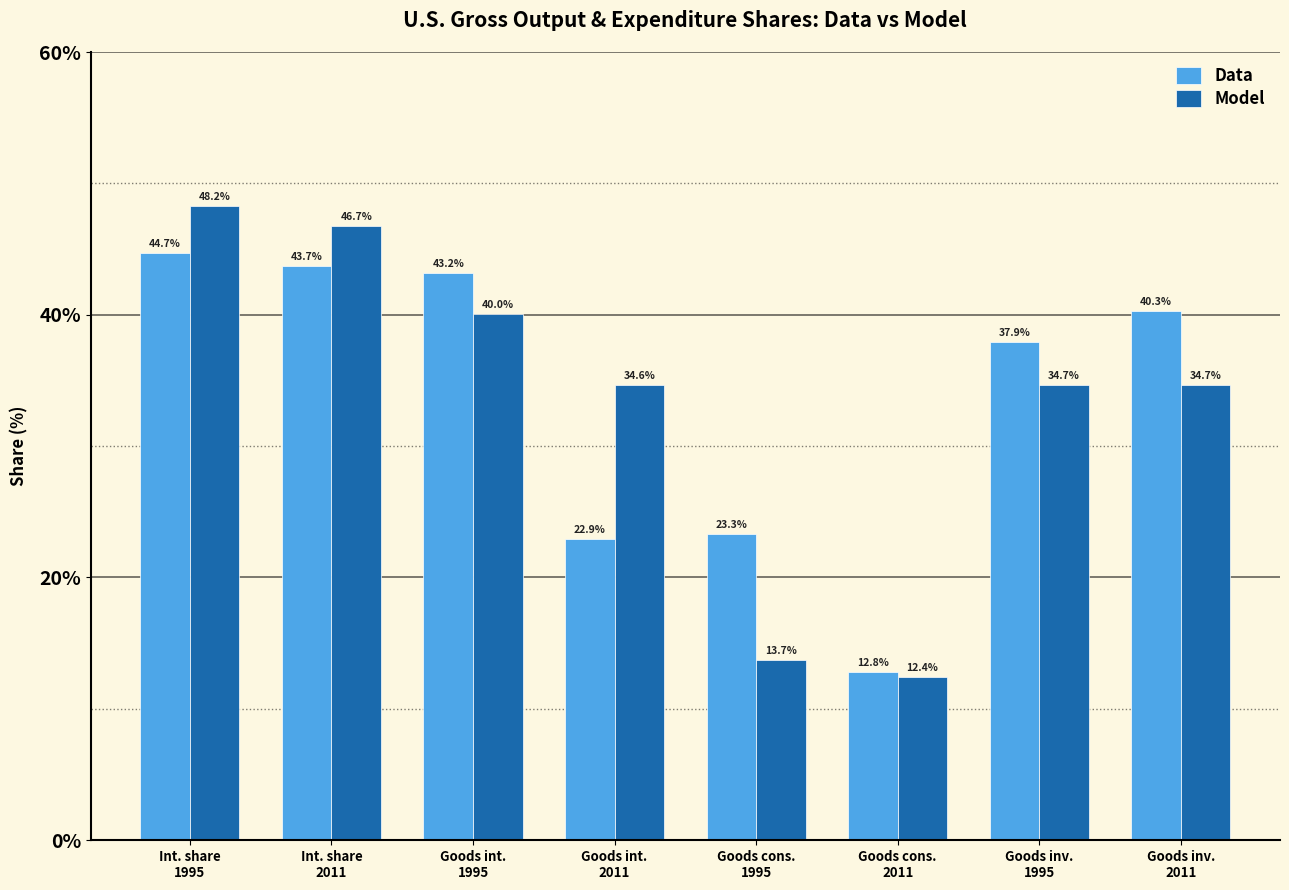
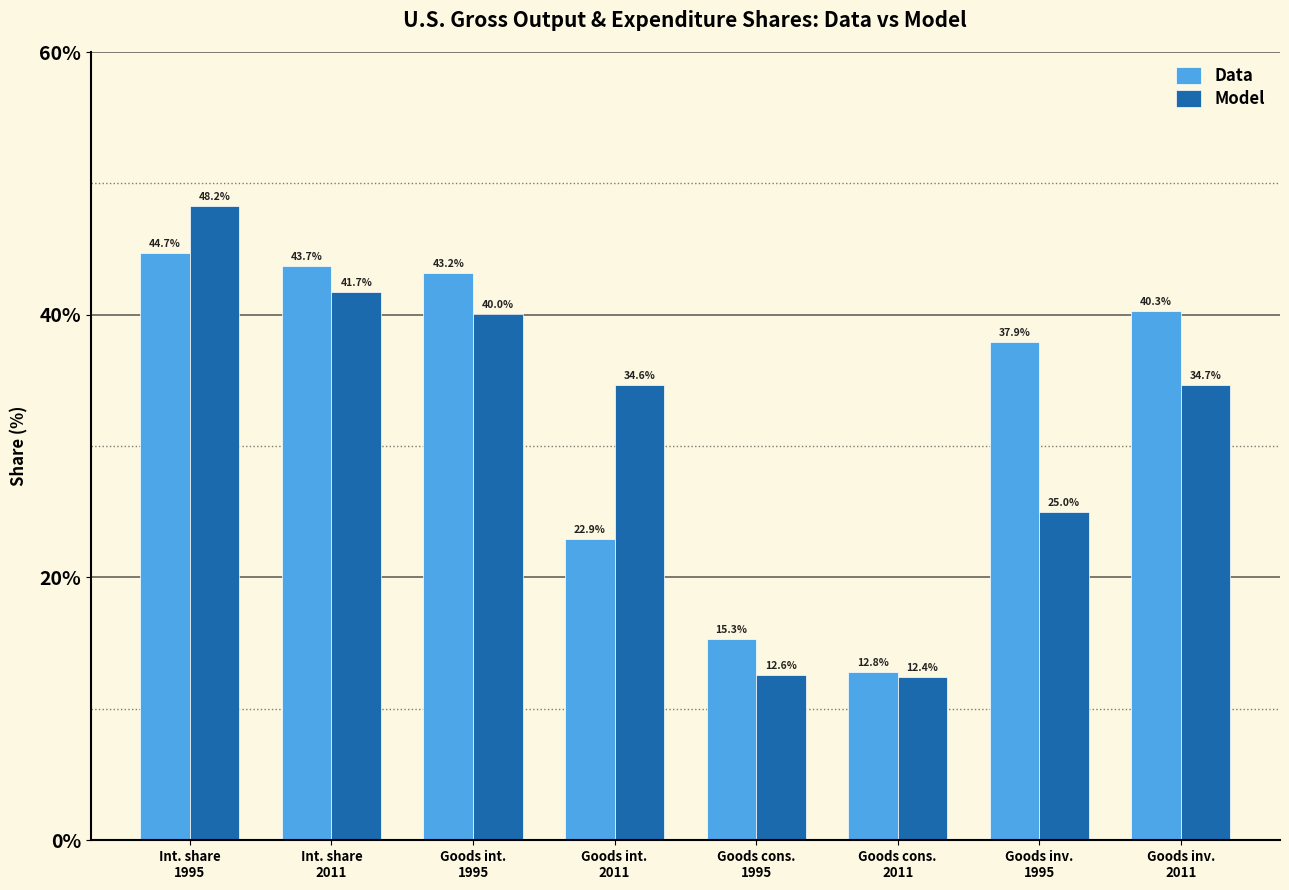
  {
    "Data": {
      "Int. share 1995": "44.7%",
      "Int. share 2011": "43.7%",
      "Goods int. 1995": "43.2%",
      "Goods int. 2011": "22.9%",
-     "Goods cons. 1995": "23.3%",
+     "Goods cons. 1995": "15.3%",
      "Goods cons. 2011": "12.8%",
      "Goods inv. 1995": "37.9%",
      "Goods inv. 2011": "40.3%"
    },
    "Model": {
      "Int. share 1995": "48.2%",
-     "Int. share 2011": "46.7%",
+     "Int. share 2011": "41.7%",
      "Goods int. 1995": "40.0%",
      "Goods int. 2011": "34.6%",
-     "Goods cons. 1995": "13.7%",
+     "Goods cons. 1995": "12.6%",
      "Goods cons. 2011": "12.4%",
-     "Goods inv. 1995": "34.7%",
+     "Goods inv. 1995": "25.0%",
      "Goods inv. 2011": "34.7%"
    }
  }
